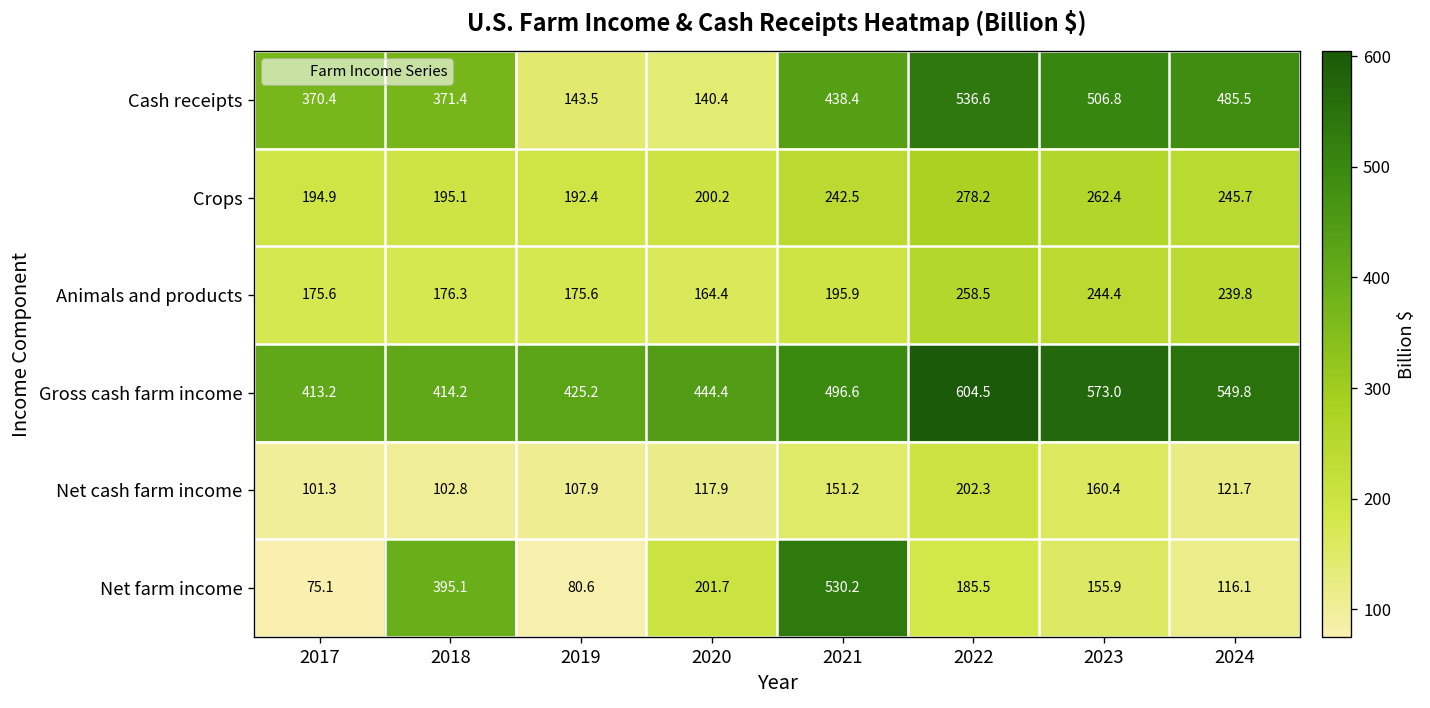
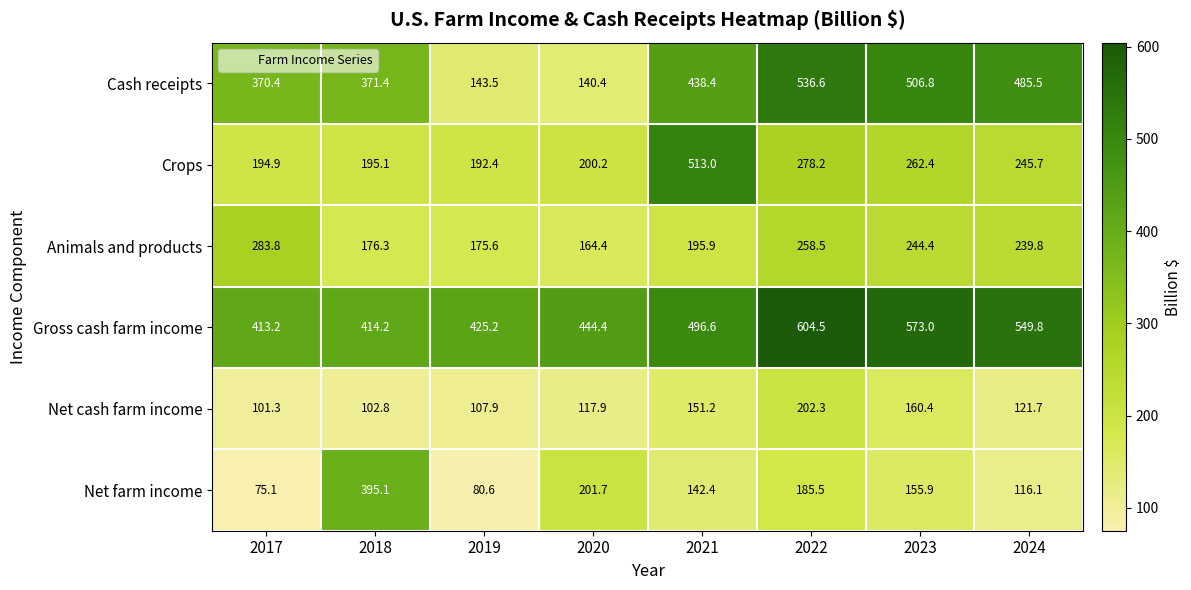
  {
    "Cash receipts": {
      "2017": 370.4,
      "2018": 371.4,
      "2019": 143.5,
      "2020": 140.4,
      "2021": 438.4,
      "2022": 536.6,
      "2023": 506.8,
      "2024": 485.5
    },
    "Crops": {
      "2017": 194.9,
      "2018": 195.1,
      "2019": 192.4,
      "2020": 200.2,
-     "2021": 242.5,
+     "2021": 513.0,
      "2022": 278.2,
      "2023": 262.4,
      "2024": 245.7
    },
    "Animals and products": {
-     "2017": 175.6,
+     "2017": 283.8,
      "2018": 176.3,
      "2019": 175.6,
      "2020": 164.4,
      "2021": 195.9,
      "2022": 258.5,
      "2023": 244.4,
      "2024": 239.8
    },
    "Gross cash farm income": {
      "2017": 413.2,
      "2018": 414.2,
      "2019": 425.2,
      "2020": 444.4,
      "2021": 496.6,
      "2022": 604.5,
      "2023": 573.0,
      "2024": 549.8
    },
    "Net cash farm income": {
      "2017": 101.3,
      "2018": 102.8,
      "2019": 107.9,
      "2020": 117.9,
      "2021": 151.2,
      "2022": 202.3,
      "2023": 160.4,
      "2024": 121.7
    },
    "Net farm income": {
      "2017": 75.1,
      "2018": 395.1,
      "2019": 80.6,
      "2020": 201.7,
-     "2021": 530.2,
+     "2021": 142.4,
      "2022": 185.5,
      "2023": 155.9,
      "2024": 116.1
    }
  }
